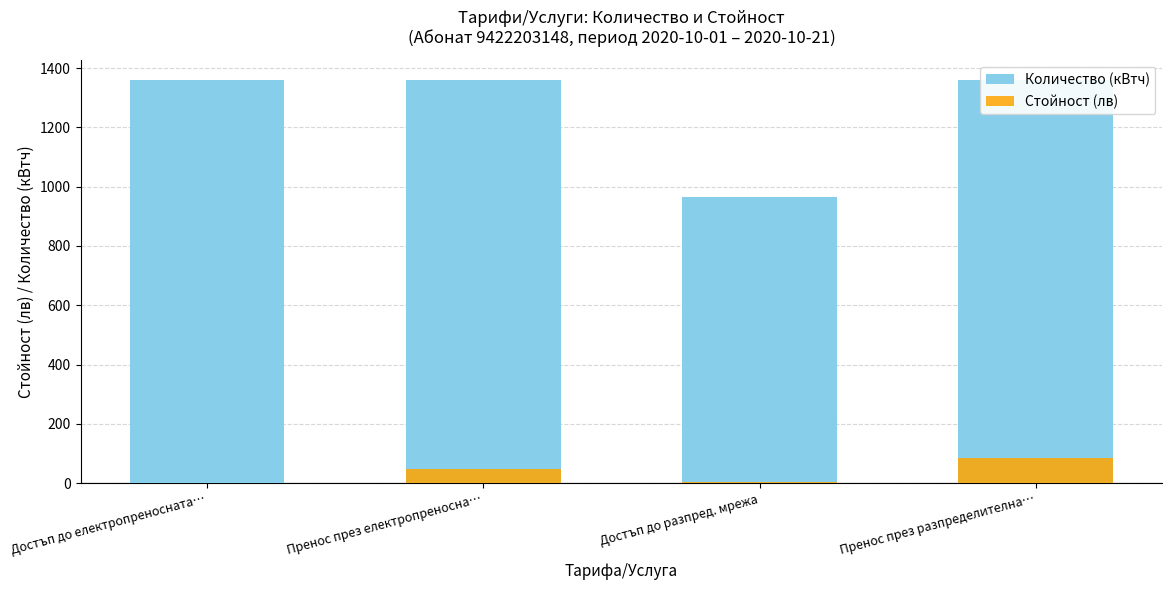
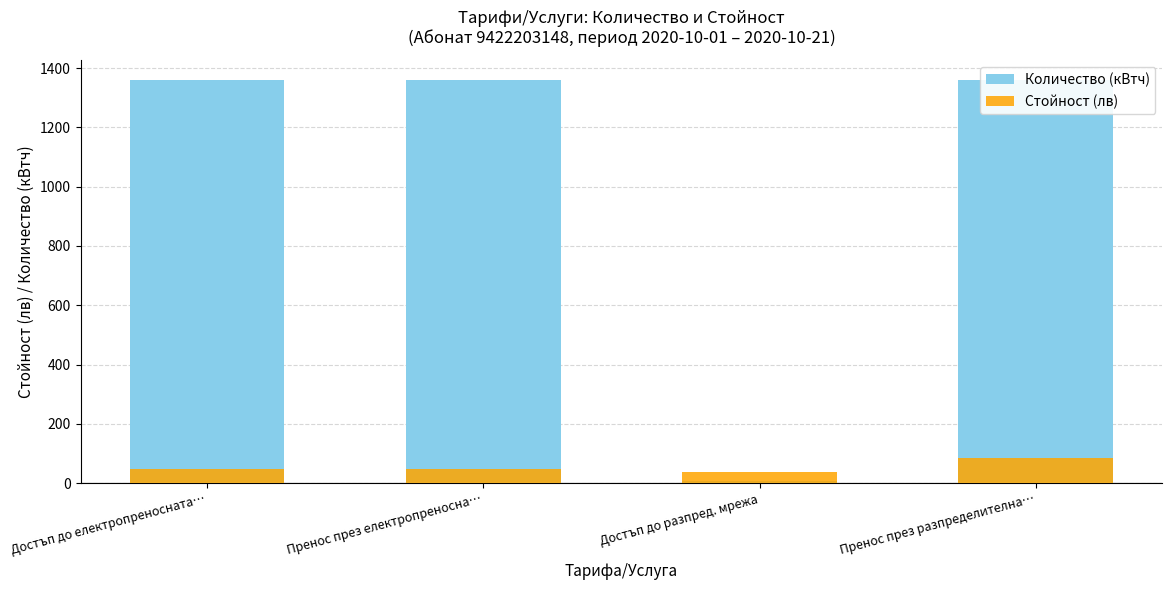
  {
    "Количество (кВтч)": {
      "Достъп до електропреносната…": 1360,
      "Пренос през електропреносна…": 1360,
-     "Достъп до разпред. мрежа": 960
+     "Достъп до разпред. мрежа": 10
    },
    "Стойност (лв)": {
-     "Достъп до електропреносната…": 0,
-     "Достъп до разпред. мрежа": 0
+     "Достъп до електропреносната…": 50,
+     "Достъп до разпред. мрежа": 40
    }
  }
